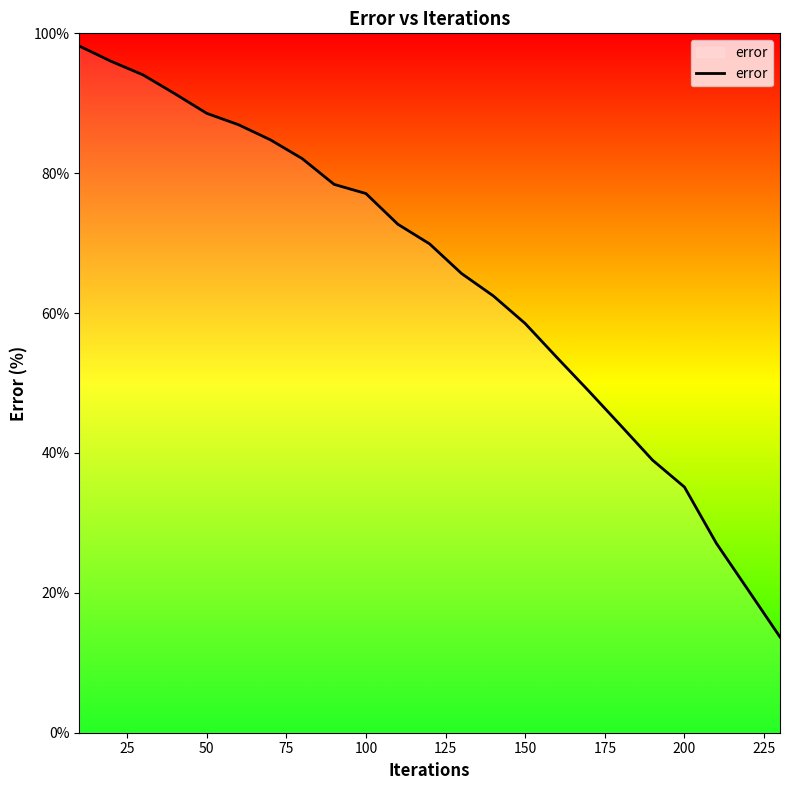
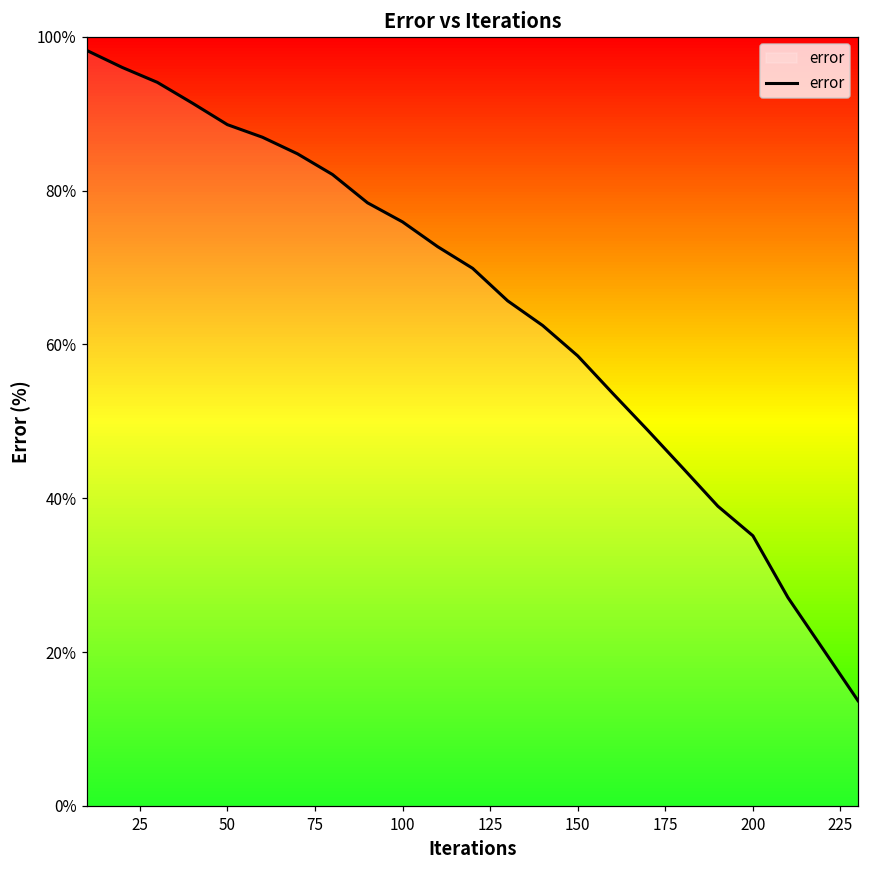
  {
    "50": "89%",
-   "100": "77%",
+   "100": "76%",
    "150": "59%",
    "200": "35%"
  }
